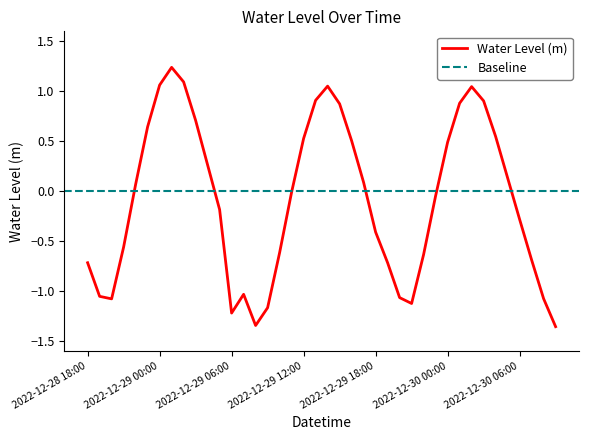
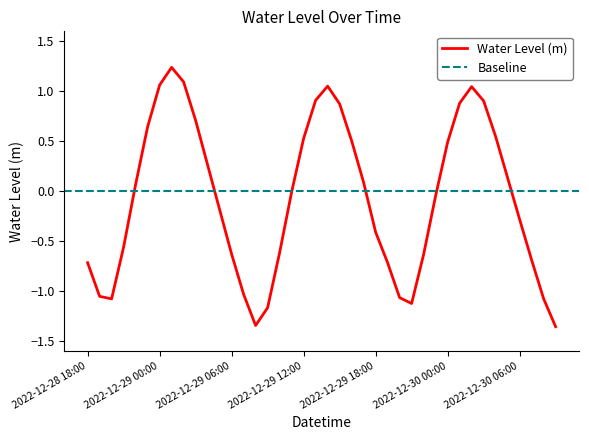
  {
    "2022-12-28 18:00": -0.7,
    "2022-12-29 00:00": 1.1,
-   "2022-12-29 06:00": -1.2,
+   "2022-12-29 06:00": -0.6,
    "2022-12-29 12:00": 0.5,
    "2022-12-29 18:00": -0.4,
    "2022-12-30 00:00": 0.5,
    "2022-12-30 06:00": -0.3
  }
